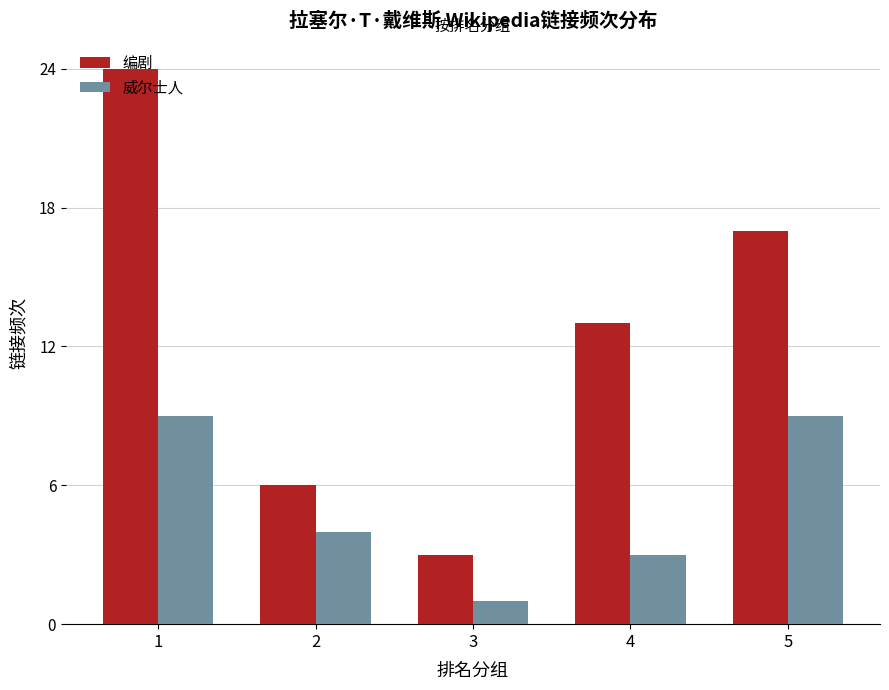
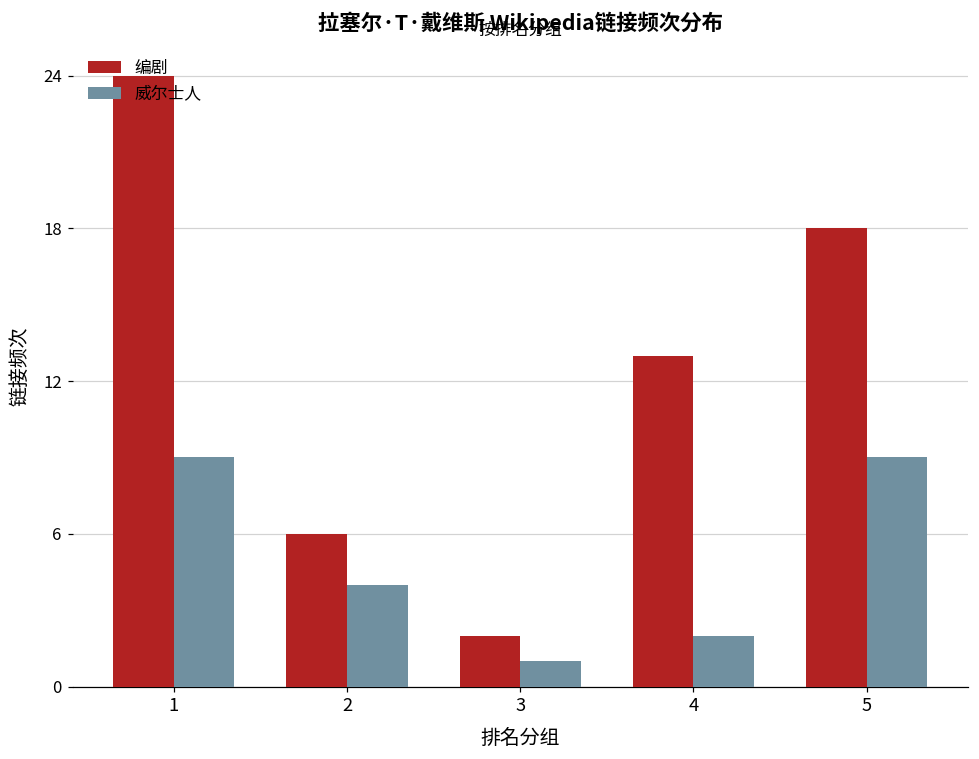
  {
    "编剧": {
      "1": 24,
      "2": 6,
-     "3": 3,
+     "3": 2,
      "4": 13,
-     "5": 17
+     "5": 18
    },
    "威尔士人": {
      "1": 9,
      "2": 4,
      "3": 1,
-     "4": 3,
+     "4": 2,
      "5": 9
    }
  }
